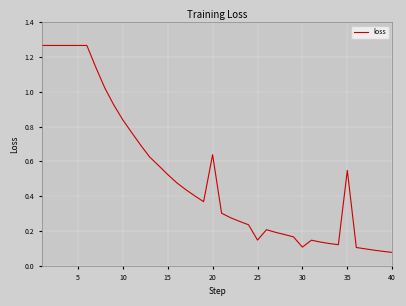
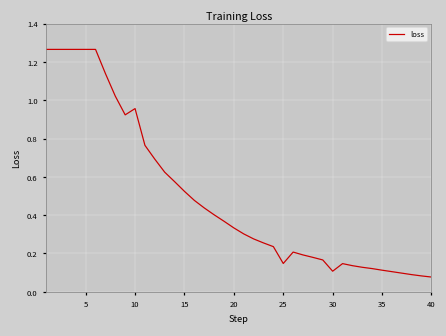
  {
    "5": 1.27,
-   "10": 0.84,
+   "10": 0.96,
    "15": 0.52,
-   "20": 0.64,
+   "20": 0.33,
    "25": 0.15,
    "30": 0.11,
-   "35": 0.55,
+   "35": 0.11,
    "40": 0.08
  }
